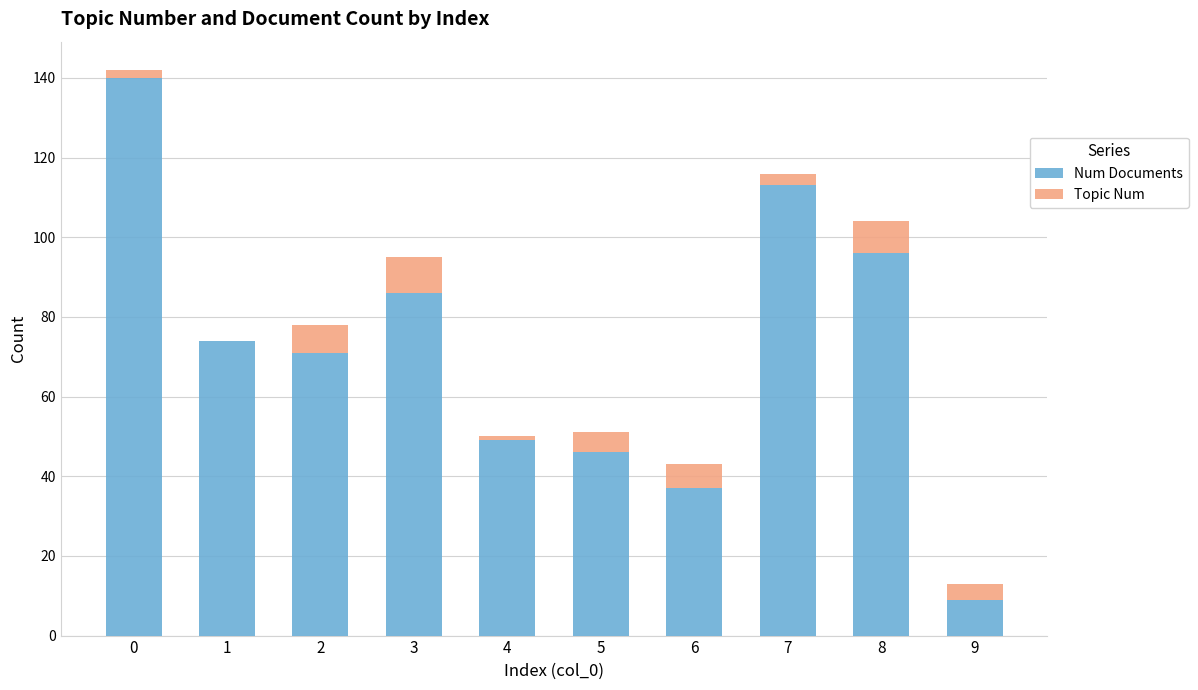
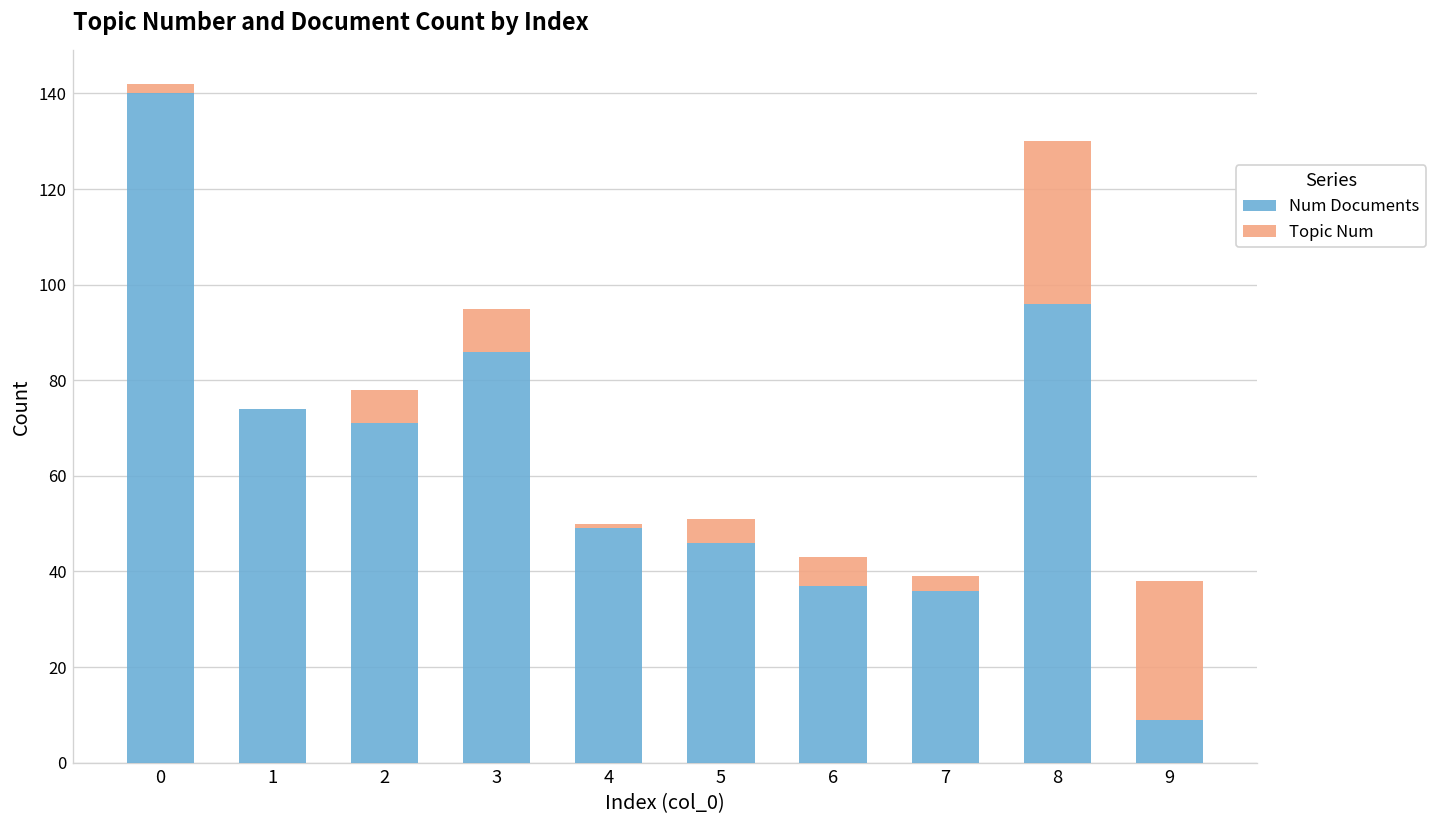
  {
    "Num Documents": {
      "0": 140,
      "1": 74,
      "2": 71,
      "3": 86,
      "4": 49,
      "5": 46,
      "6": 37,
-     "7": 113,
+     "7": 36,
      "8": 96,
      "9": 9
    },
    "Topic Num": {
      "0": 2,
      "1": 0,
      "2": 7,
      "3": 9,
      "4": 1,
      "5": 5,
      "6": 6,
      "7": 3,
-     "8": 8,
-     "9": 4
+     "8": 34,
+     "9": 29
    }
  }
